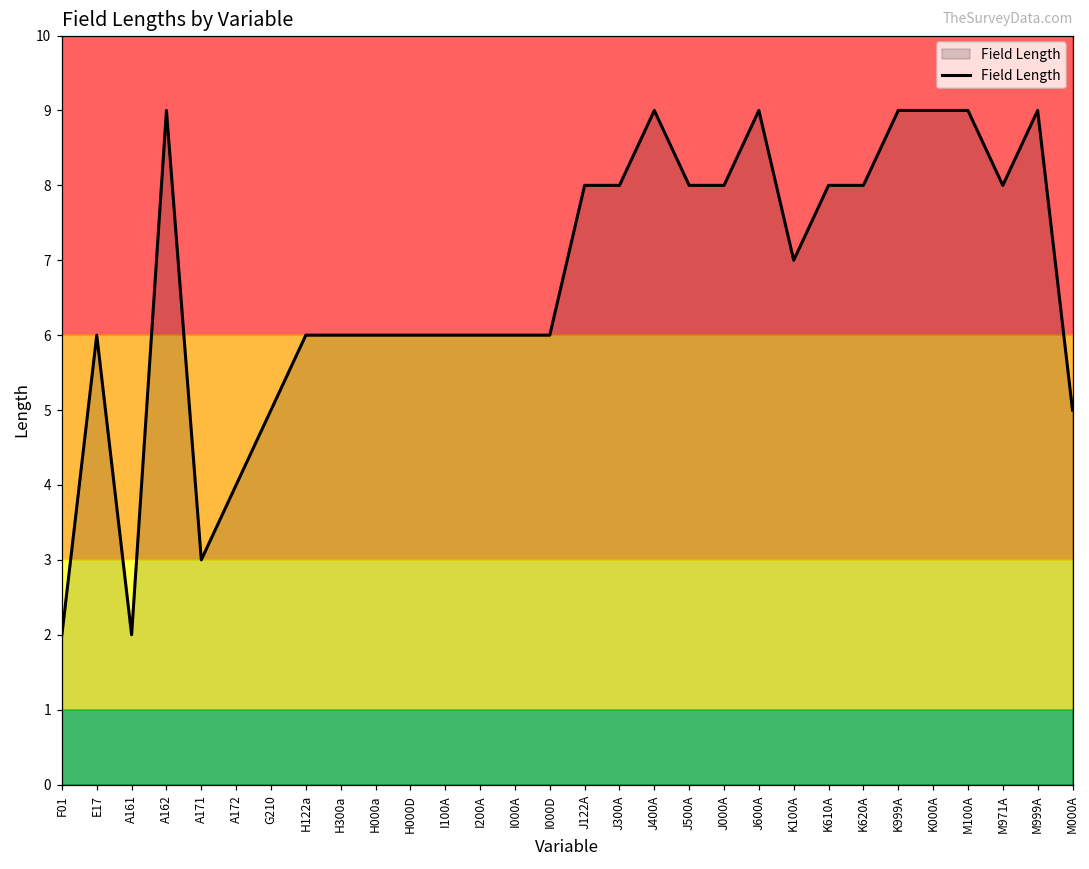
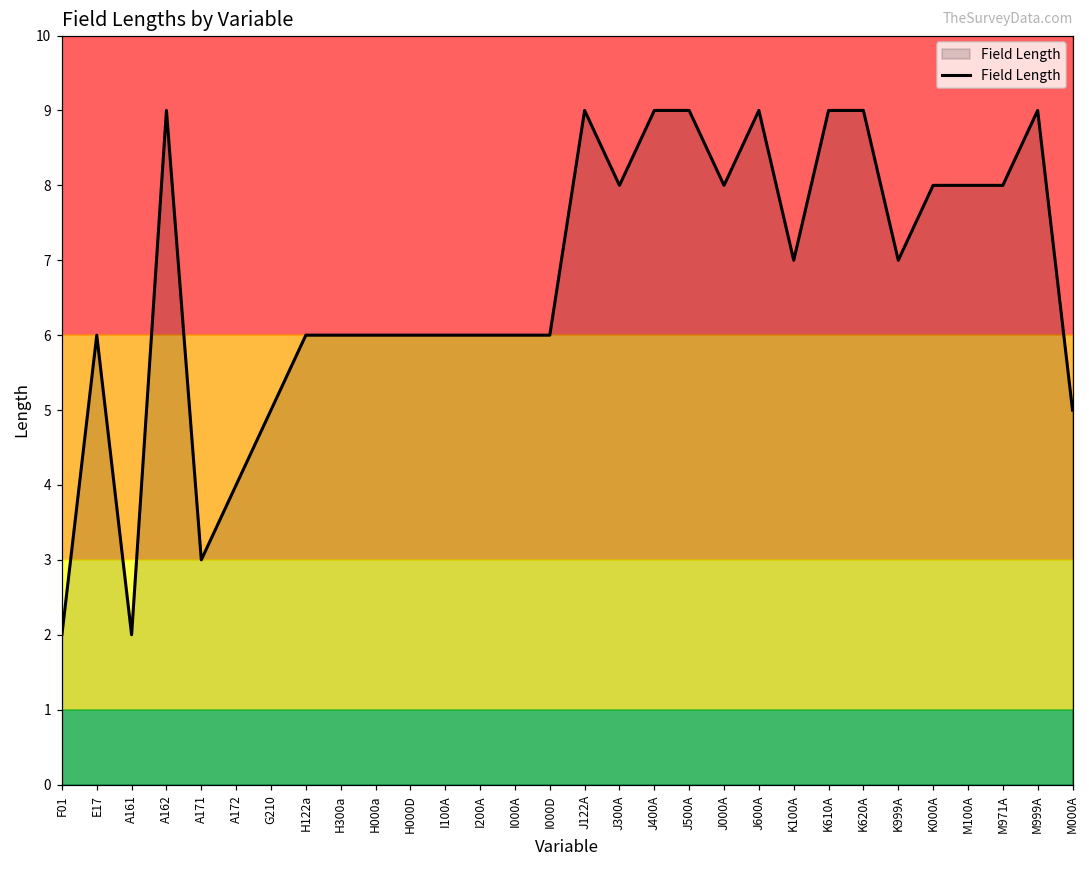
  {
    "Field Length": {
      "F01": 2,
      "A161": 2,
      "A162": 9,
      "A172": 4,
      "G210": 5,
-     "J122A": 8,
+     "J122A": 9,
      "J300A": 8,
      "J400A": 9,
-     "J500A": 8,
+     "J500A": 9,
      "J000A": 8,
      "J600A": 9,
      "K100A": 7,
-     "K610A": 8,
-     "K620A": 8,
-     "K999A": 9,
-     "K000A": 9,
-     "M100A": 9,
+     "K610A": 9,
+     "K620A": 9,
+     "K999A": 7,
+     "K000A": 8,
+     "M100A": 8,
      "M971A": 8,
      "M999A": 9,
      "M000A": 5
    }
  }
